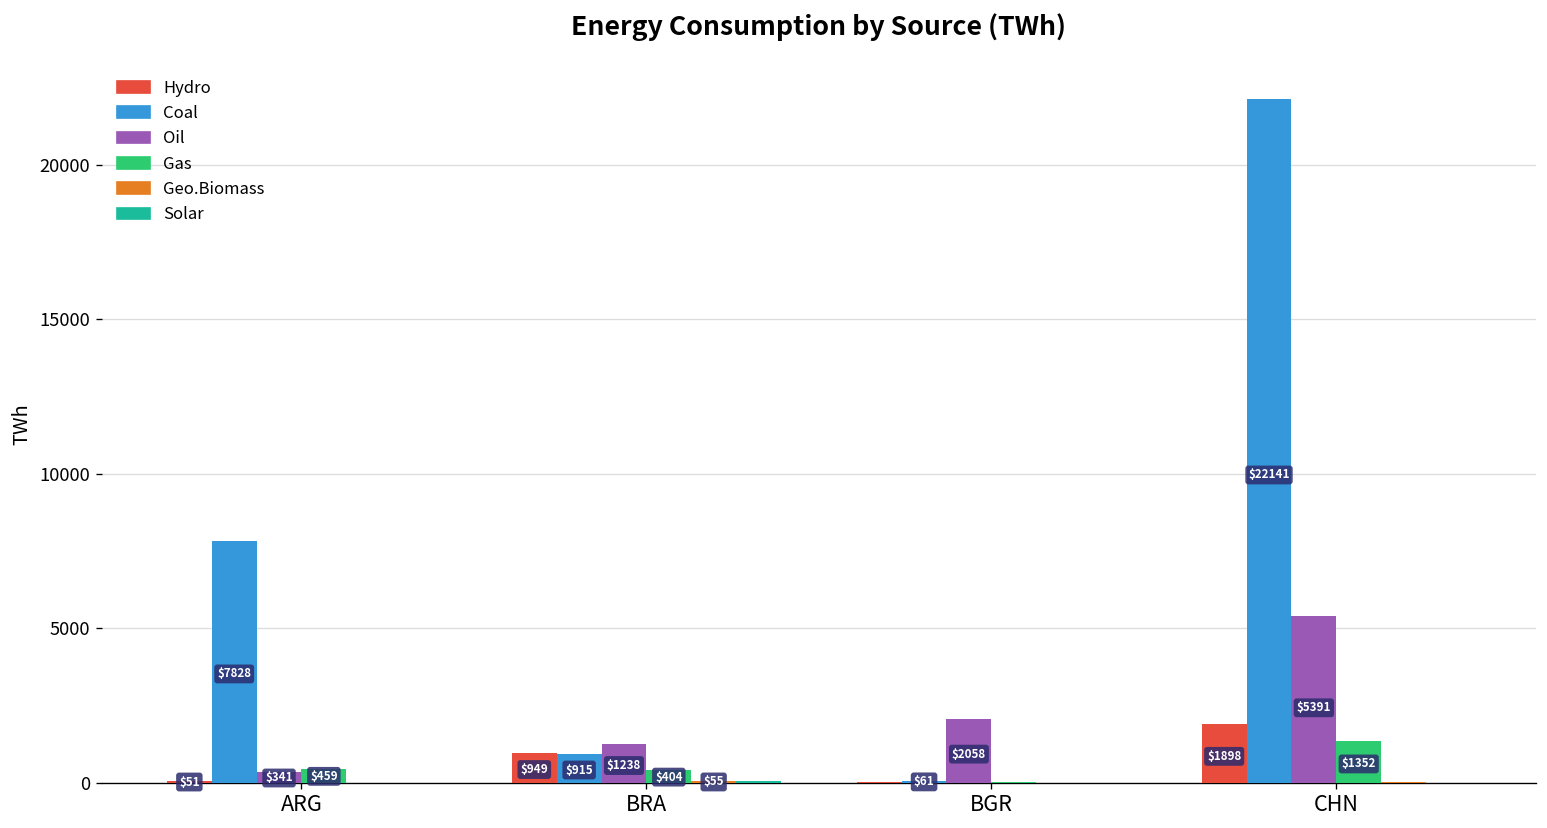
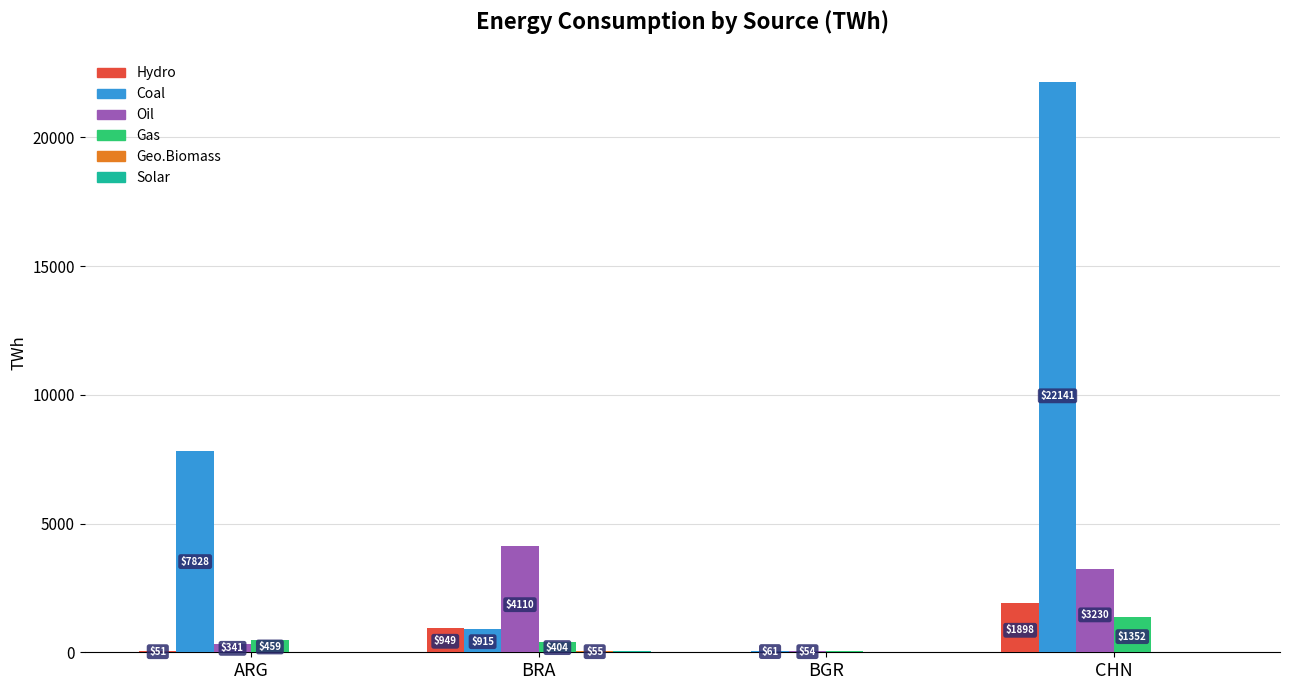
  {
    "Oil": {
-     "BRA": "$1238",
-     "BGR": "$2058",
-     "CHN": "$5391"
+     "BRA": "$4110",
+     "BGR": "$54",
+     "CHN": "$3230"
    }
  }
